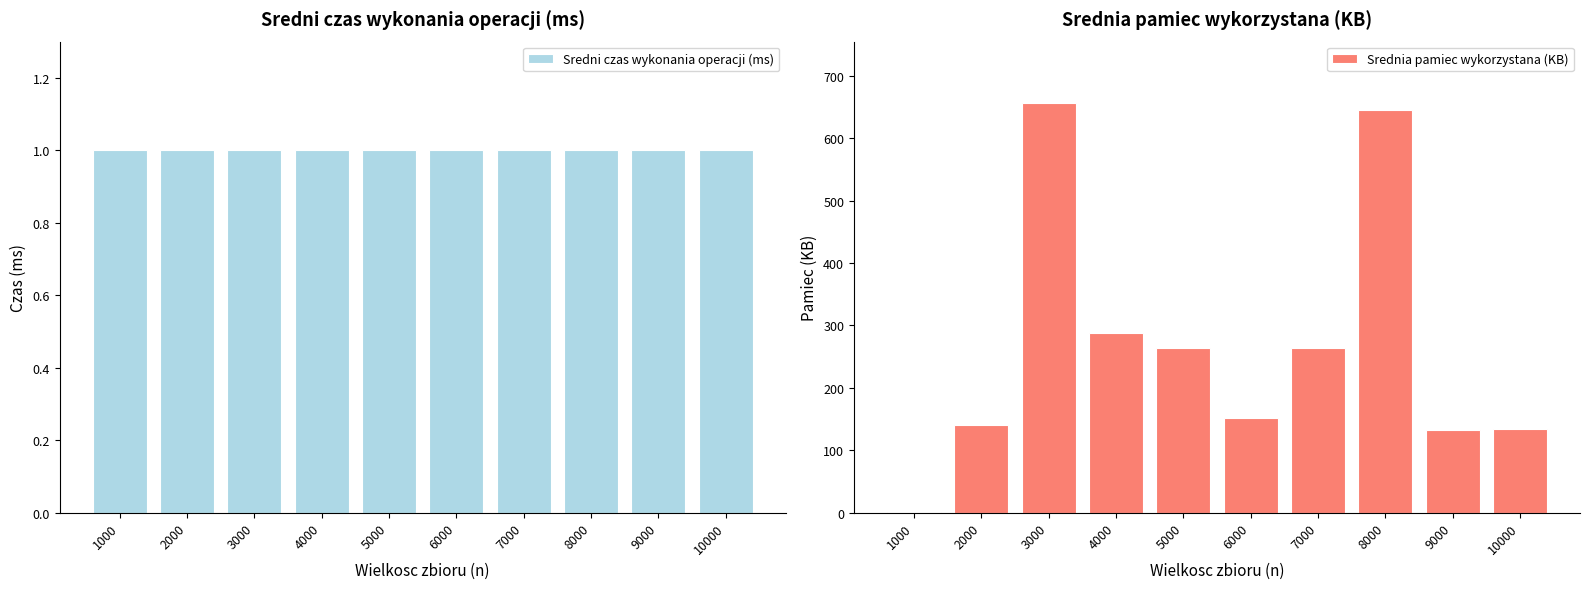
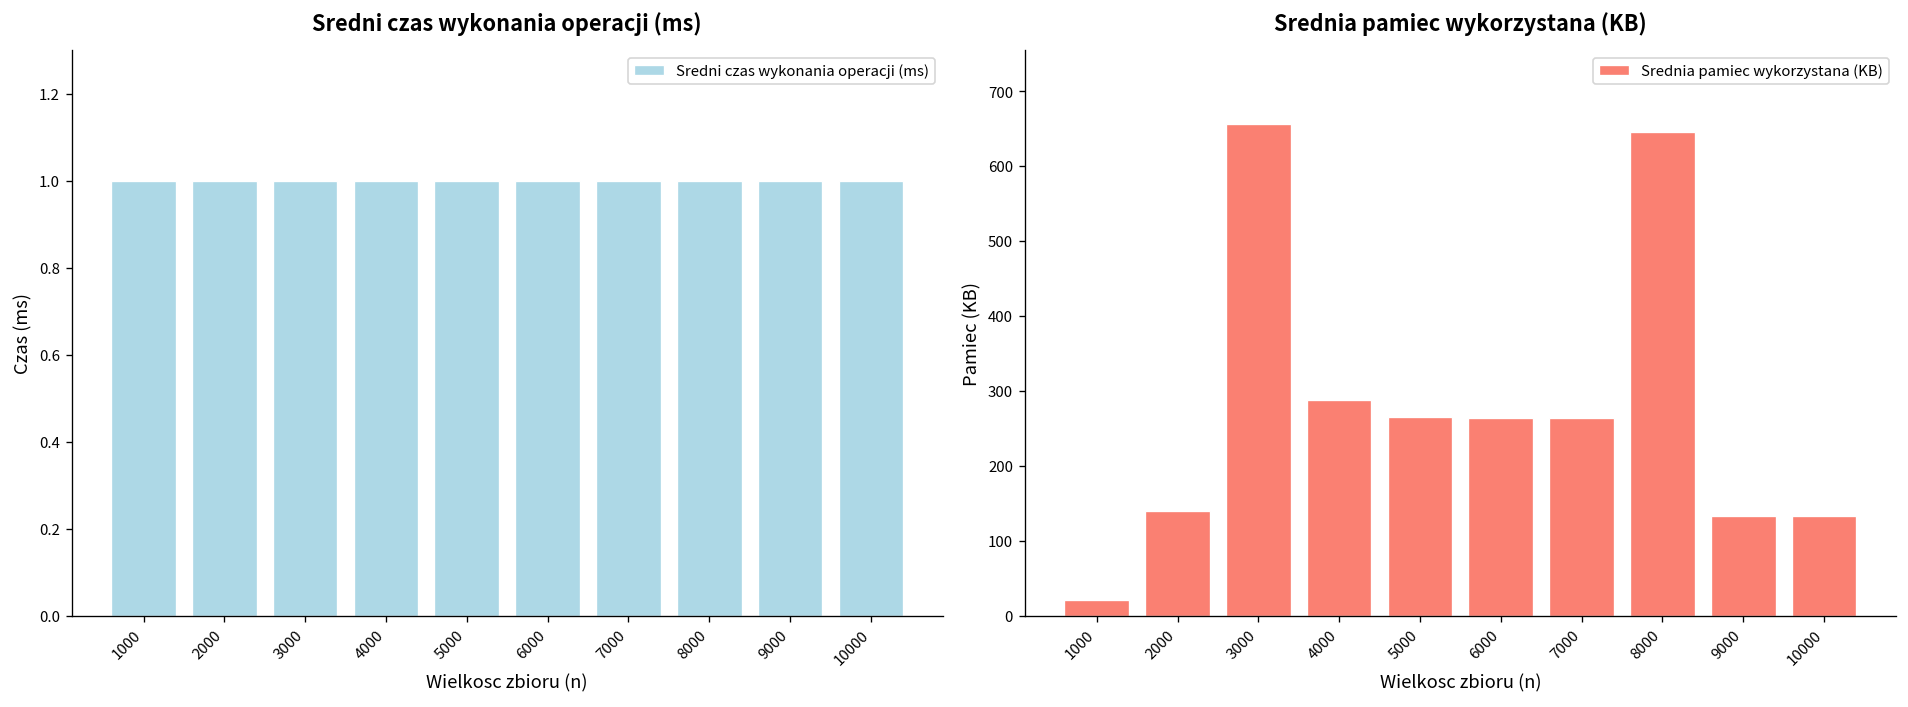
  {
    "Sredni czas wykonania operacji (ms)": {
      "1000": 1.00,
      "2000": 1.00,
      "3000": 1.00,
      "4000": 1.00,
      "5000": 1.00,
      "6000": 1.00,
      "7000": 1.00,
      "8000": 1.00,
      "9000": 1.00,
      "10000": 1.00
    },
    "Srednia pamiec wykorzystana (KB)": {
-     "1000": 0,
+     "1000": 20,
      "2000": 140,
      "3000": 660,
      "4000": 290,
      "5000": 260,
-     "6000": 150,
+     "6000": 260,
      "7000": 260,
      "8000": 650,
      "9000": 130,
      "10000": 130
    }
  }
